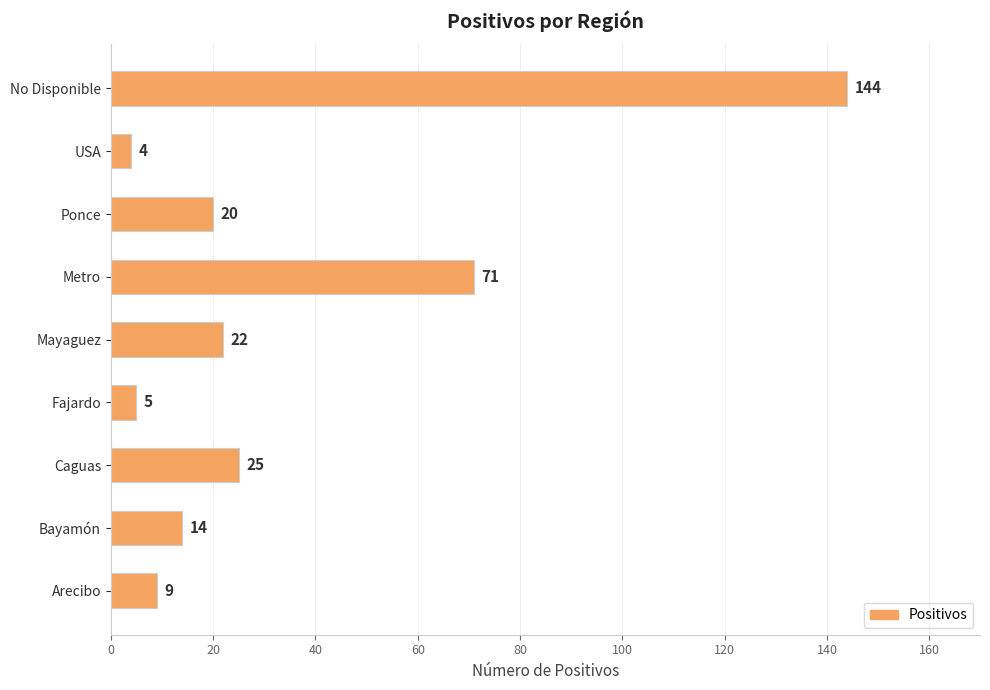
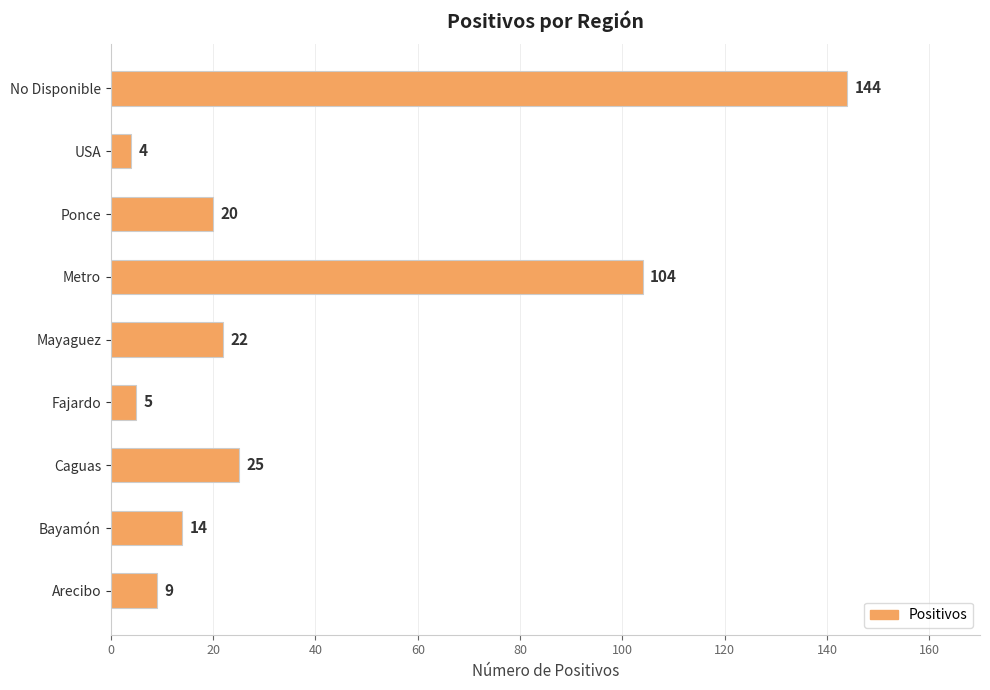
  {
    "No Disponible": 144,
    "USA": 4,
    "Ponce": 20,
-   "Metro": 71,
+   "Metro": 104,
    "Mayaguez": 22,
    "Fajardo": 5,
    "Caguas": 25,
    "Bayamón": 14,
    "Arecibo": 9
  }
